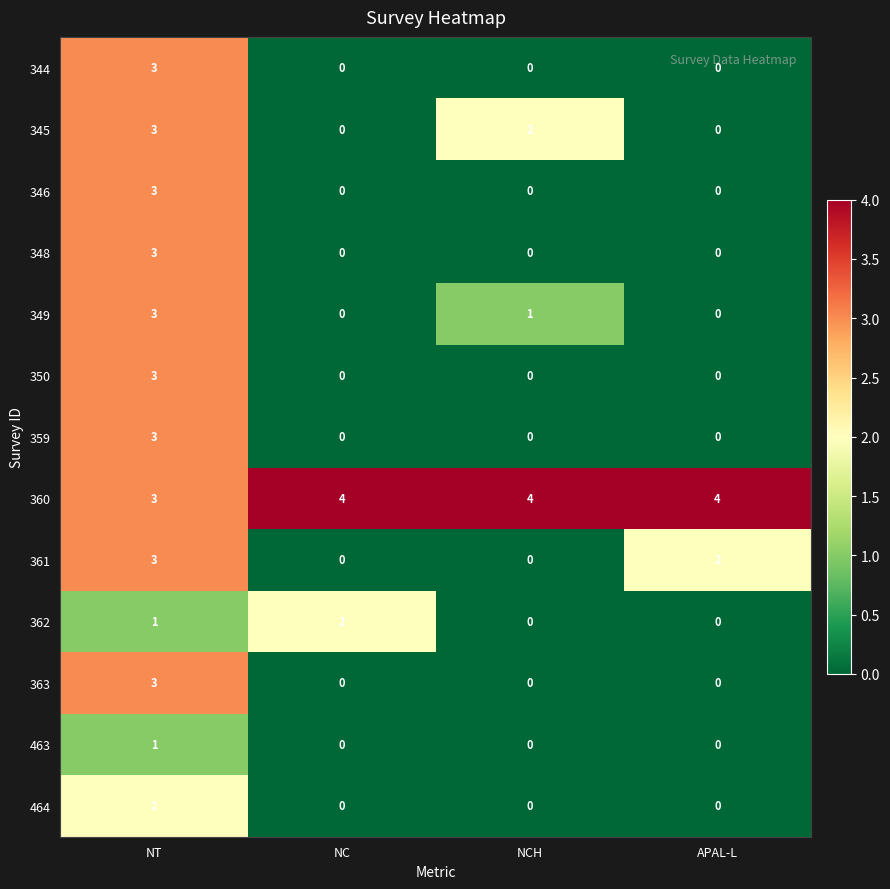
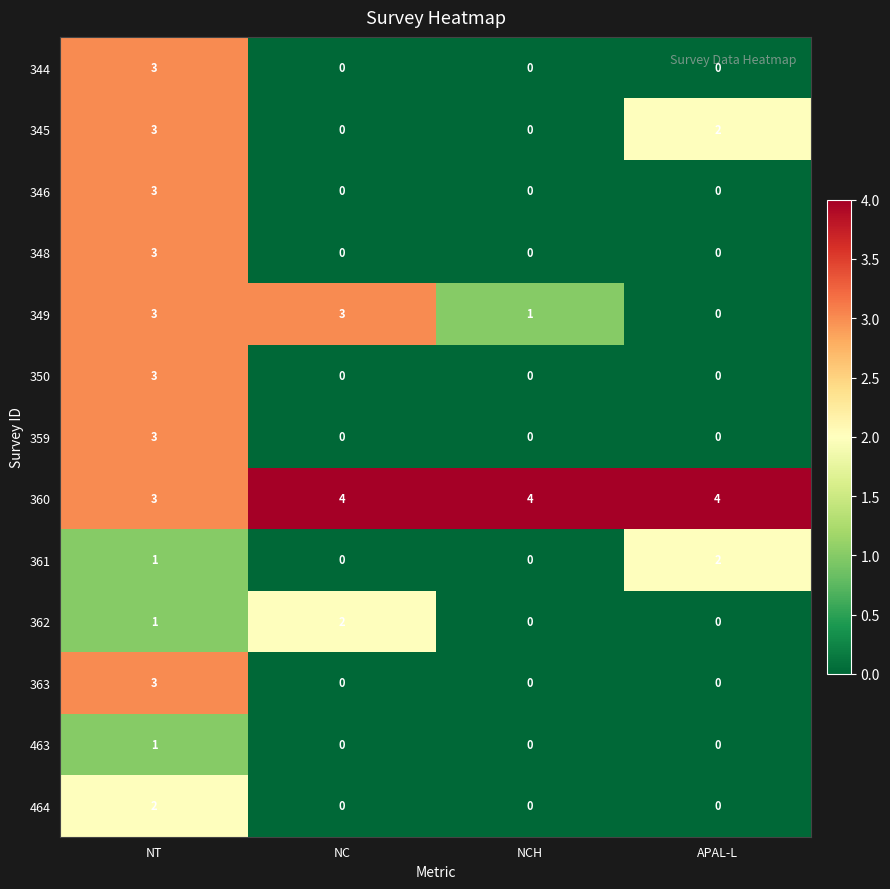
  {
    "344": {
      "NT": 3,
      "NC": 0,
      "NCH": 0
    },
    "345": {
      "NT": 3,
      "NC": 0,
-     "NCH": 2,
-     "APAL-L": 0
+     "NCH": 0,
+     "APAL-L": 2
    },
    "346": {
      "NT": 3,
      "NC": 0,
      "NCH": 0,
      "APAL-L": 0
    },
    "348": {
      "NT": 3,
      "NC": 0,
      "NCH": 0,
      "APAL-L": 0
    },
    "349": {
      "NT": 3,
-     "NC": 0,
+     "NC": 3,
      "NCH": 1,
      "APAL-L": 0
    },
    "350": {
      "NT": 3,
      "NC": 0,
      "NCH": 0,
      "APAL-L": 0
    },
    "359": {
      "NT": 3,
      "NC": 0,
      "NCH": 0,
      "APAL-L": 0
    },
    "360": {
      "NT": 3,
      "NC": 4,
      "NCH": 4,
      "APAL-L": 4
    },
    "361": {
-     "NT": 3,
+     "NT": 1,
      "NC": 0,
      "NCH": 0,
      "APAL-L": 2
    },
    "362": {
      "NT": 1,
      "NC": 2,
      "NCH": 0,
      "APAL-L": 0
    },
    "363": {
      "NT": 3,
      "NC": 0,
      "NCH": 0,
      "APAL-L": 0
    },
    "463": {
      "NT": 1,
      "NC": 0,
      "NCH": 0,
      "APAL-L": 0
    },
    "464": {
      "NT": 2,
      "NC": 0,
      "NCH": 0,
      "APAL-L": 0
    }
  }
